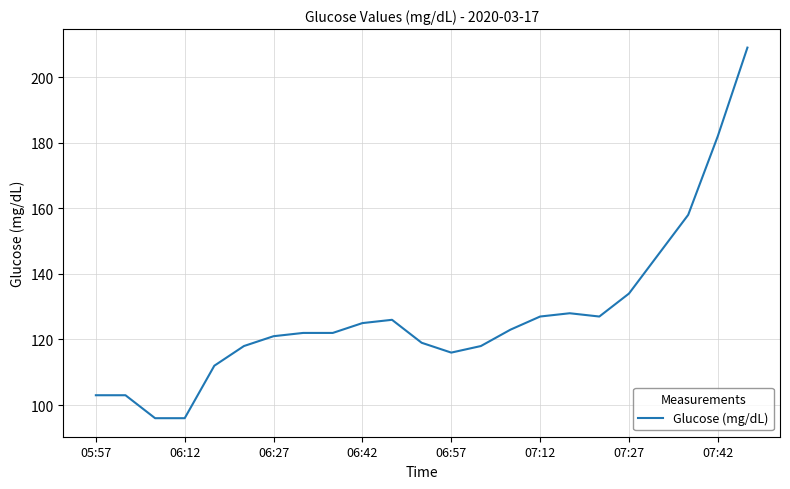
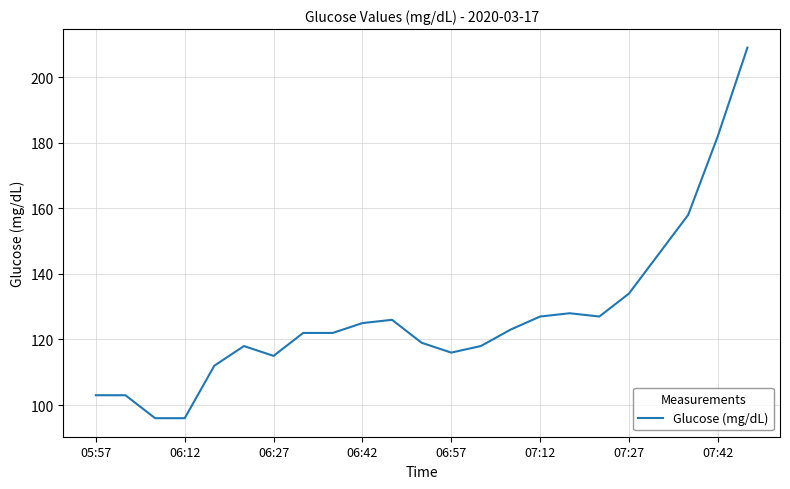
  {
    "05:57": 103,
    "06:12": 96,
-   "06:27": 121,
+   "06:27": 115,
    "06:42": 125,
    "06:57": 116,
    "07:12": 127,
    "07:27": 134,
    "07:42": 182
  }
